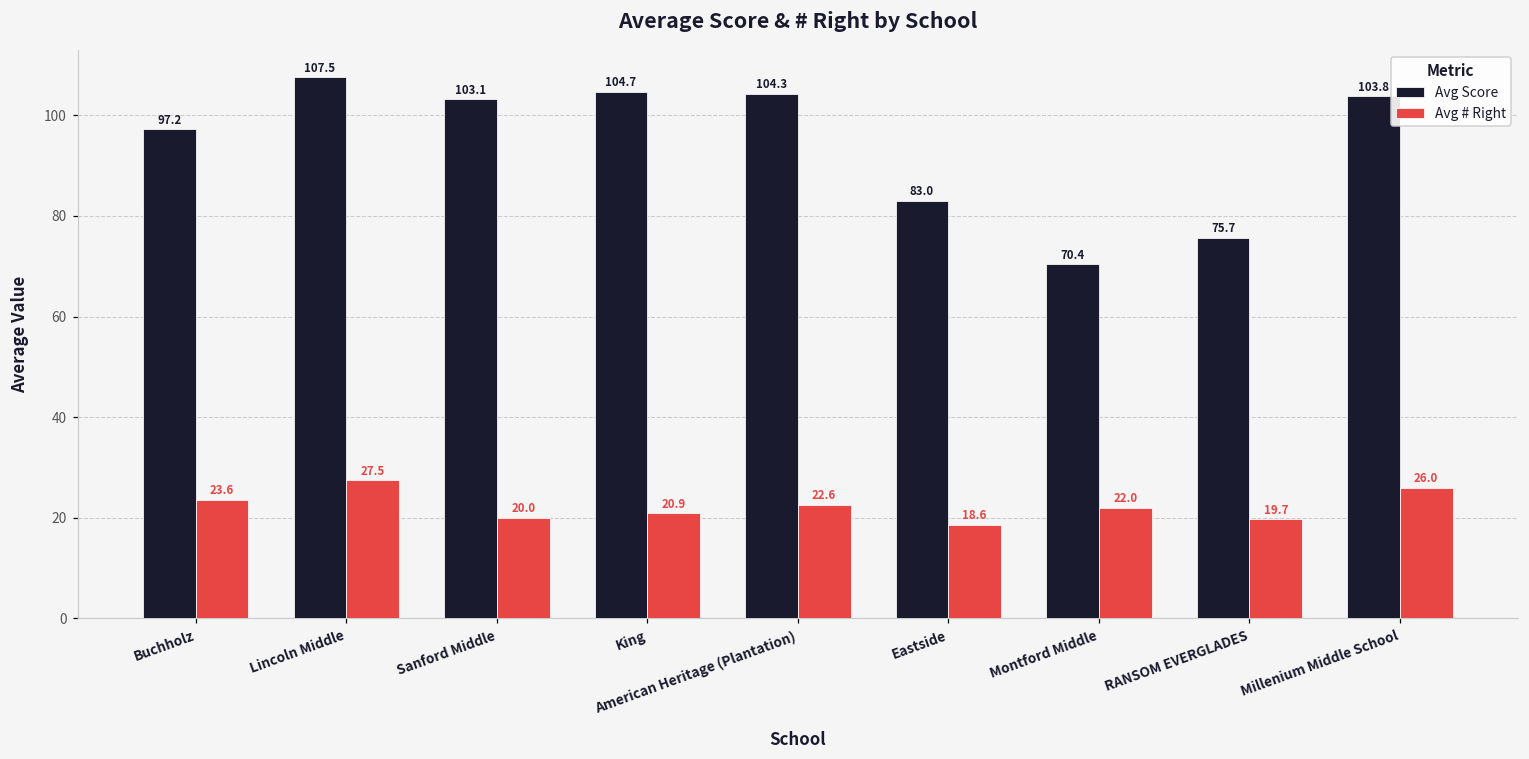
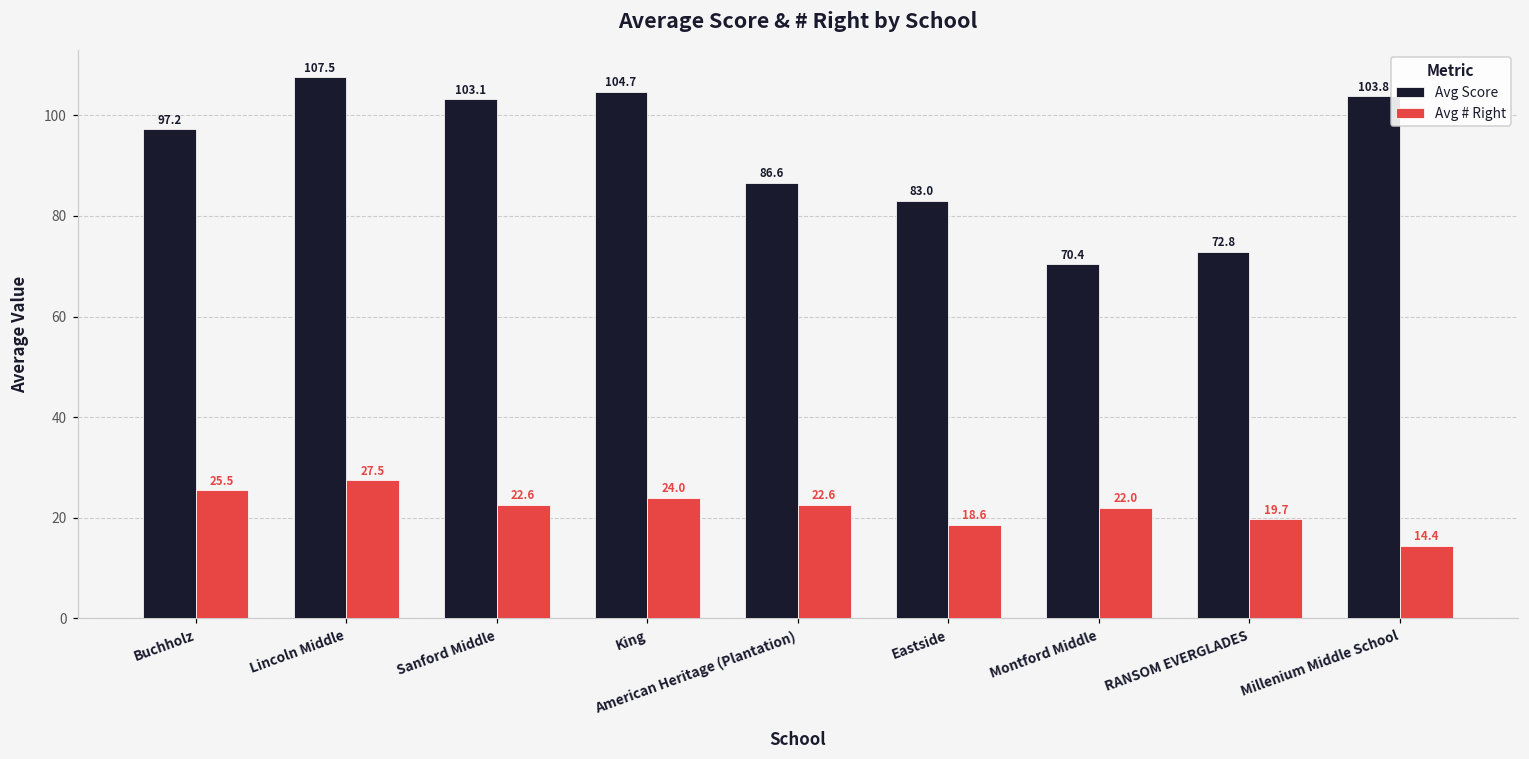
  {
    "Avg Score": {
      "Buchholz": 97.2,
      "Lincoln Middle": 107.5,
      "Sanford Middle": 103.1,
      "King": 104.7,
-     "American Heritage (Plantation)": 104.3,
+     "American Heritage (Plantation)": 86.6,
      "Eastside": 83.0,
      "Montford Middle": 70.4,
-     "RANSOM EVERGLADES": 75.7,
+     "RANSOM EVERGLADES": 72.8,
      "Millenium Middle School": 103.8
    },
    "Avg # Right": {
-     "Buchholz": 23.6,
+     "Buchholz": 25.5,
      "Lincoln Middle": 27.5,
-     "Sanford Middle": 20.0,
-     "King": 20.9,
+     "Sanford Middle": 22.6,
+     "King": 24.0,
      "American Heritage (Plantation)": 22.6,
      "Eastside": 18.6,
      "Montford Middle": 22.0,
      "RANSOM EVERGLADES": 19.7,
-     "Millenium Middle School": 26.0
+     "Millenium Middle School": 14.4
    }
  }
